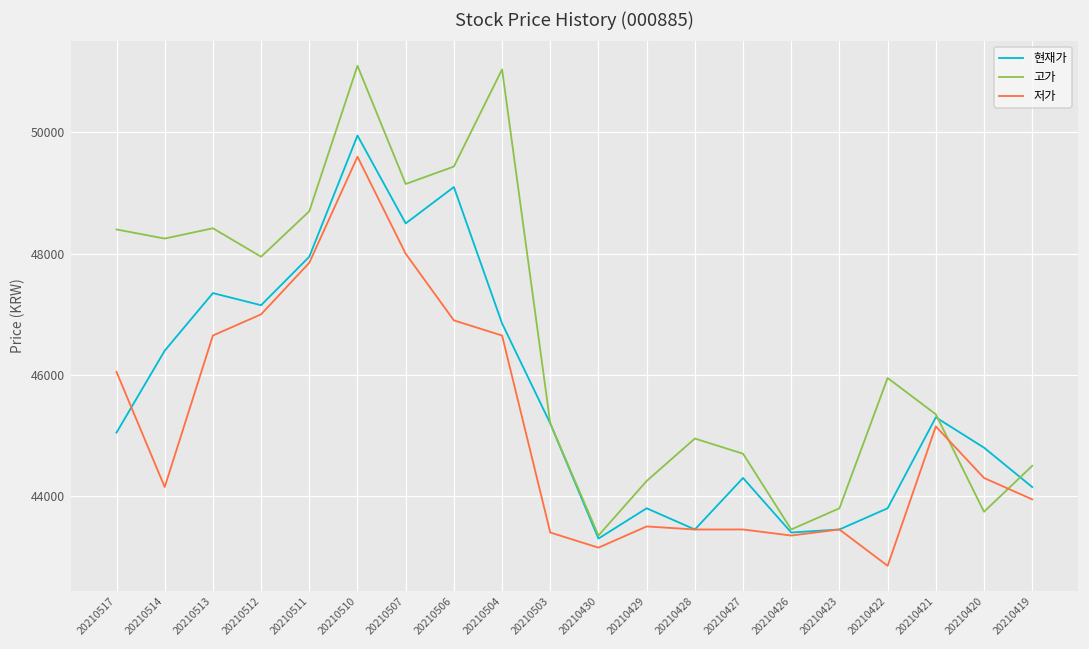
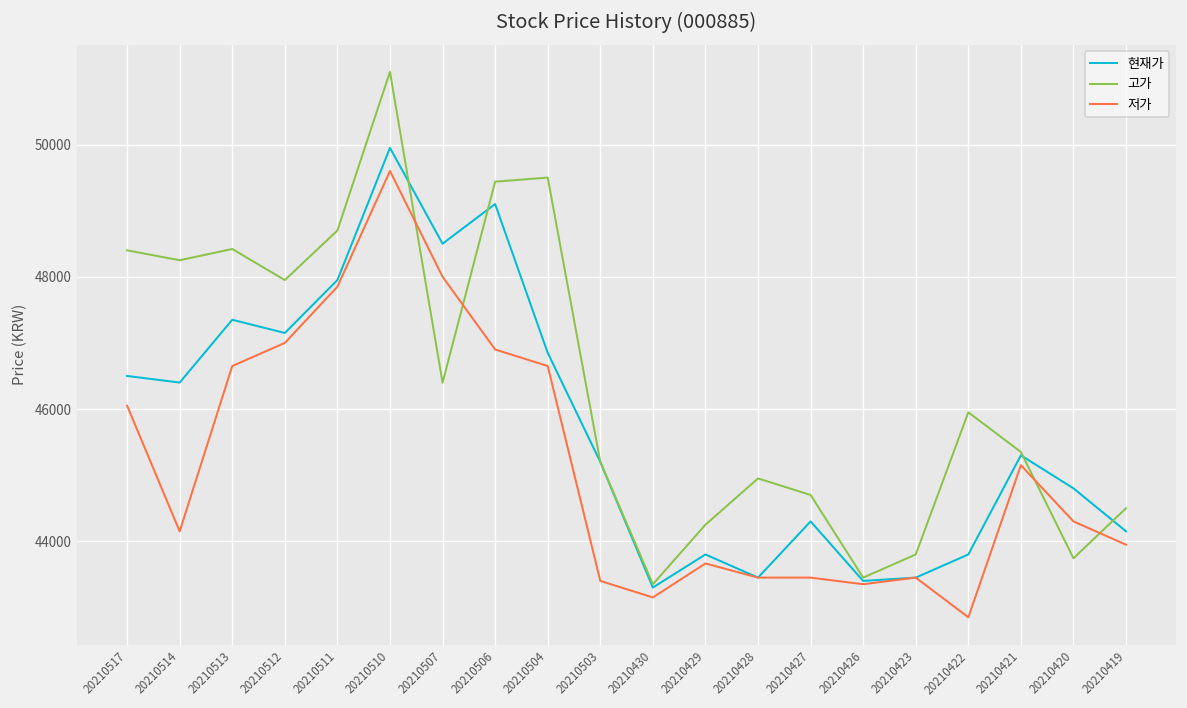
  {
    "현재가": {
-     "20210517": 45000,
+     "20210517": 46500,
      "20210514": 46400,
      "20210513": 47400,
      "20210512": 47200,
      "20210511": 48000,
      "20210510": 50000,
      "20210507": 48500,
      "20210506": 49100,
      "20210504": 46900,
      "20210430": 43300,
      "20210429": 43800,
      "20210427": 44300,
      "20210426": 43400,
      "20210422": 43800,
      "20210421": 45300,
      "20210420": 44800,
      "20210419": 44200
    },
    "고가": {
      "20210517": 48400,
      "20210514": 48300,
      "20210513": 48400,
      "20210512": 48000,
      "20210511": 48700,
      "20210510": 51100,
-     "20210507": 49200,
+     "20210507": 46400,
      "20210506": 49400,
-     "20210504": 51000,
+     "20210504": 49500,
      "20210430": 43400,
      "20210429": 44300,
      "20210428": 45000,
      "20210427": 44700,
      "20210426": 43500,
      "20210423": 43800,
      "20210422": 46000,
      "20210421": 45400,
      "20210420": 43700,
      "20210419": 44500
    },
    "저가": {
      "20210517": 46100,
      "20210514": 44200,
      "20210513": 46700,
      "20210512": 47000,
      "20210511": 47900,
      "20210510": 49600,
      "20210507": 48000,
      "20210506": 46900,
      "20210504": 46700,
      "20210503": 43400,
      "20210430": 43200,
-     "20210429": 43500,
+     "20210429": 43700,
      "20210427": 43500,
      "20210426": 43400,
      "20210422": 42900,
      "20210421": 45200,
      "20210420": 44300,
      "20210419": 43900
    }
  }
